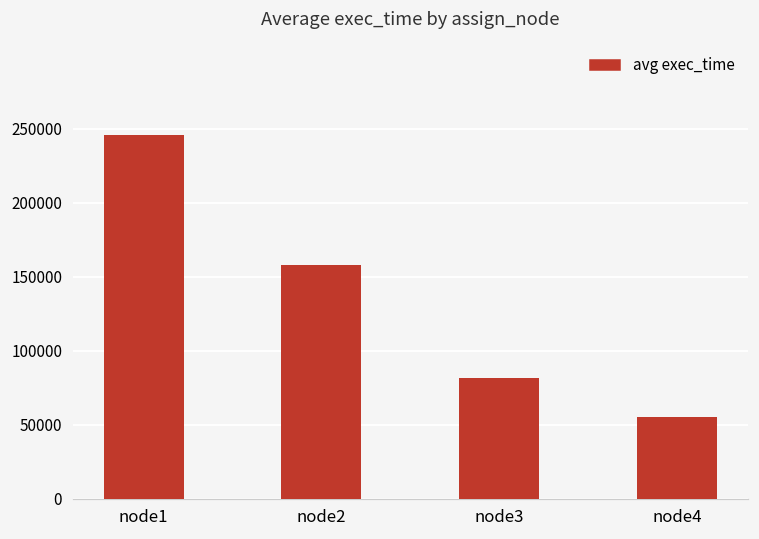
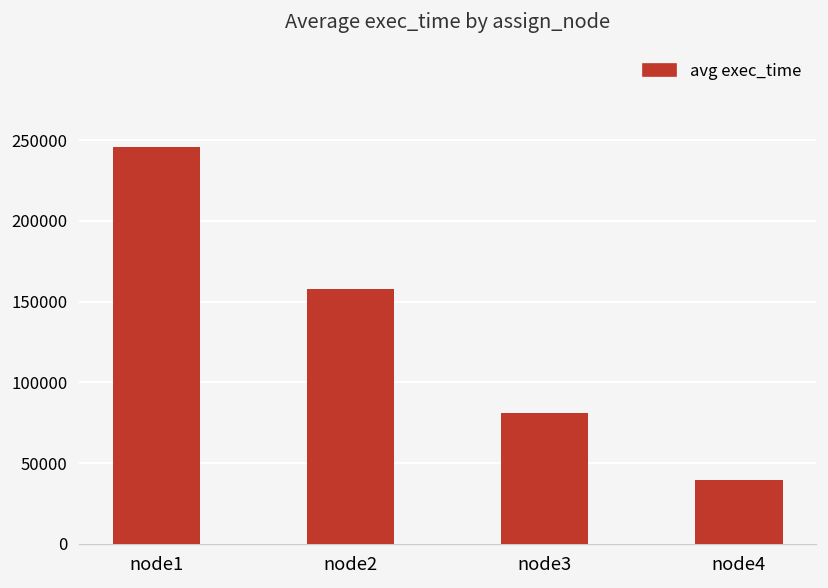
  {
    "node1": 246000,
    "node2": 158000,
    "node3": 81000,
-   "node4": 55000
+   "node4": 39000
  }
